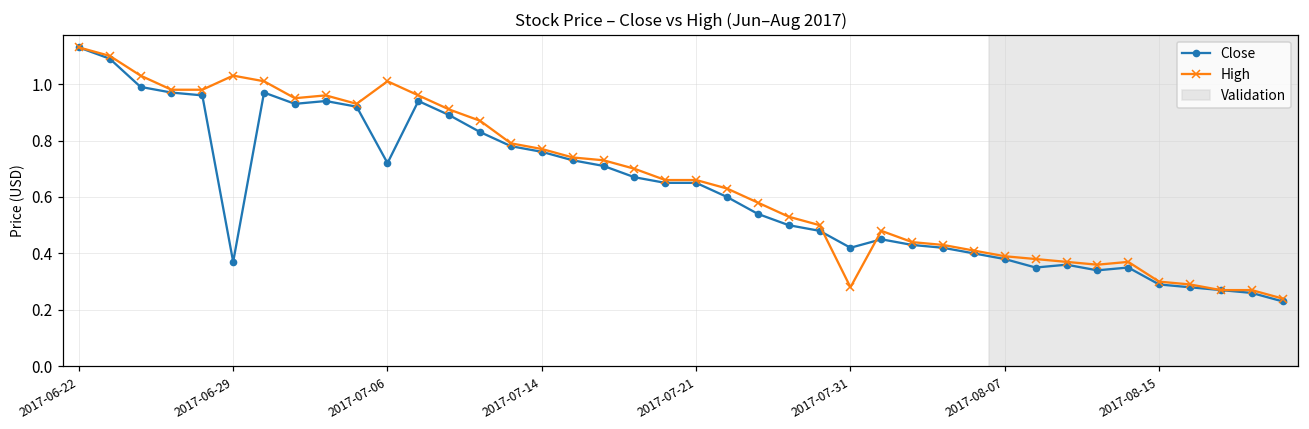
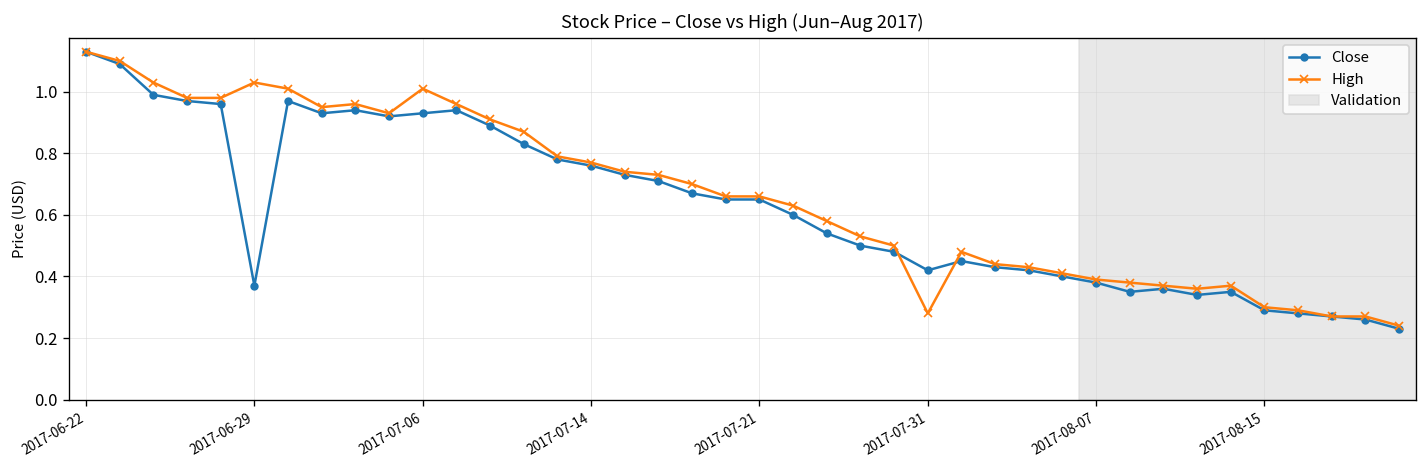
  {
    "Close": {
      "2017-06-29": 0.37,
-     "2017-07-06": 0.72,
+     "2017-07-06": 0.93,
      "2017-07-31": 0.42,
      "2017-08-07": 0.38,
      "2017-08-15": 0.29
    },
    "High": {
      "2017-06-29": 1.03,
      "2017-07-06": 1.01,
      "2017-07-31": 0.28,
      "2017-08-07": 0.39,
      "2017-08-15": 0.30
    }
  }
